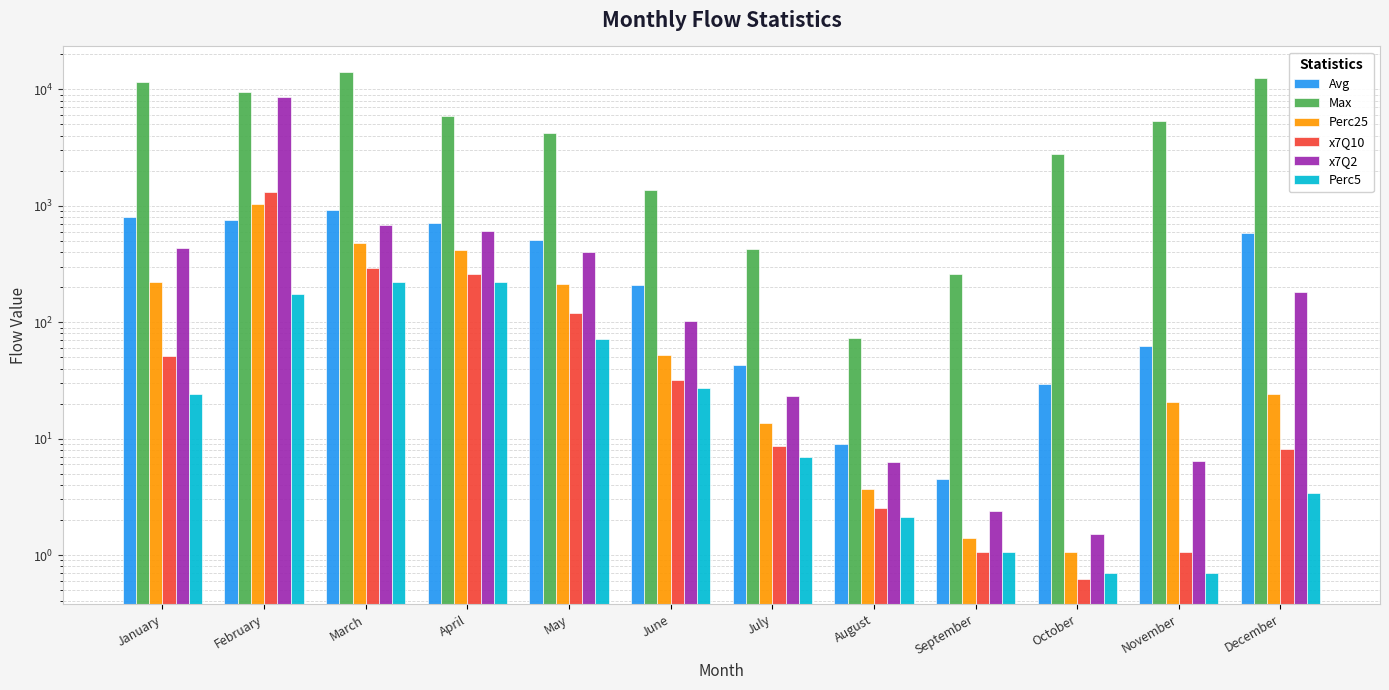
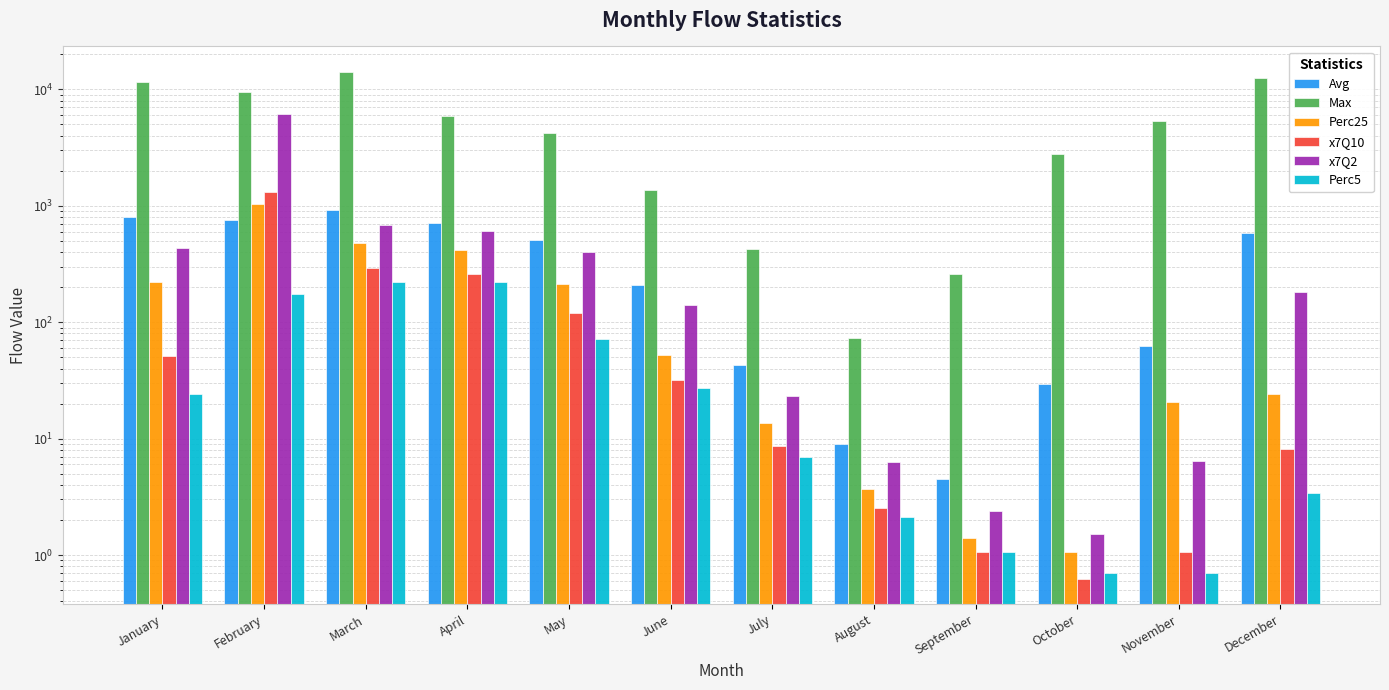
  {
    "Max": {
      "January": 12000,
      "February": 9000,
      "March": 14000,
      "April": 6000,
      "May": 4200,
      "June": 1400,
      "July": 430,
      "August": 70,
      "September": 260,
      "October": 2800,
      "November": 5000,
      "December": 12000
    },
    "Perc25": {
      "January": 220,
      "February": 1000,
      "March": 480,
      "April": 420,
      "May": 210,
      "June": 50,
      "July": 14,
      "August": 3.7,
      "September": 1.4,
      "October": 1.1,
      "November": 21,
      "December": 24
    },
    "x7Q10": {
      "January": 50,
      "February": 1300,
      "March": 290,
      "April": 260,
      "May": 120,
      "June": 32,
      "July": 9,
      "August": 2.5,
      "September": 1.1,
      "October": 0.6,
      "November": 1.1,
      "December": 8
    },
    "x7Q2": {
      "January": 440,
-     "February": 9000,
+     "February": 6000,
      "March": 700,
      "April": 600,
      "May": 400,
-     "June": 100,
+     "June": 140,
      "July": 23,
      "August": 6,
      "September": 2.4,
      "October": 1.5,
      "November": 6,
      "December": 180
    }
  }
